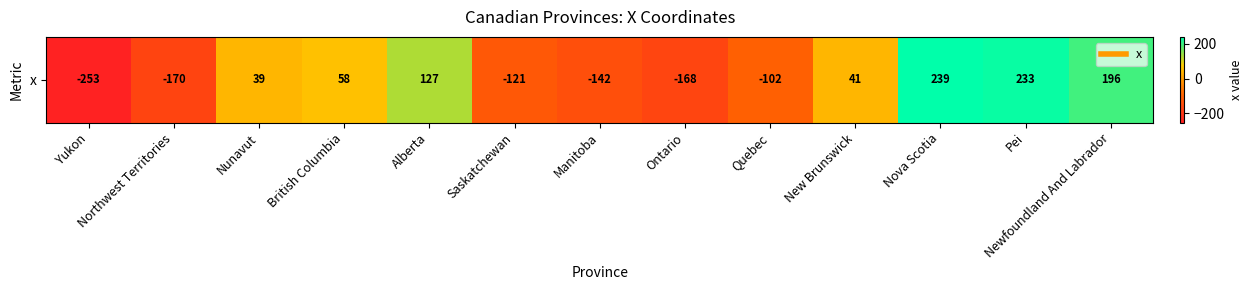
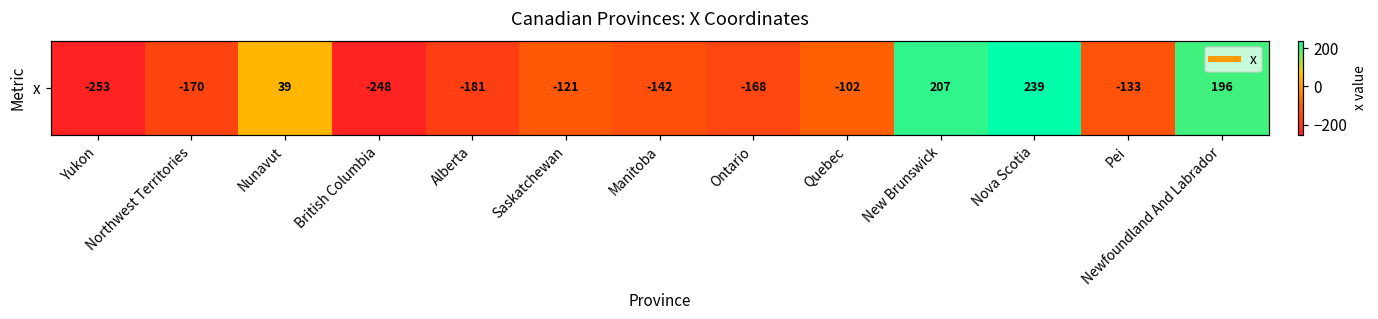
  {
    "x": {
      "Yukon": -253,
      "Northwest Territories": -170,
      "Nunavut": 39,
-     "British Columbia": 58,
-     "Alberta": 127,
+     "British Columbia": -248,
+     "Alberta": -181,
      "Saskatchewan": -121,
      "Manitoba": -142,
      "Ontario": -168,
      "Quebec": -102,
-     "New Brunswick": 41,
+     "New Brunswick": 207,
      "Nova Scotia": 239,
-     "Pei": 233,
+     "Pei": -133,
      "Newfoundland And Labrador": 196
    }
  }
